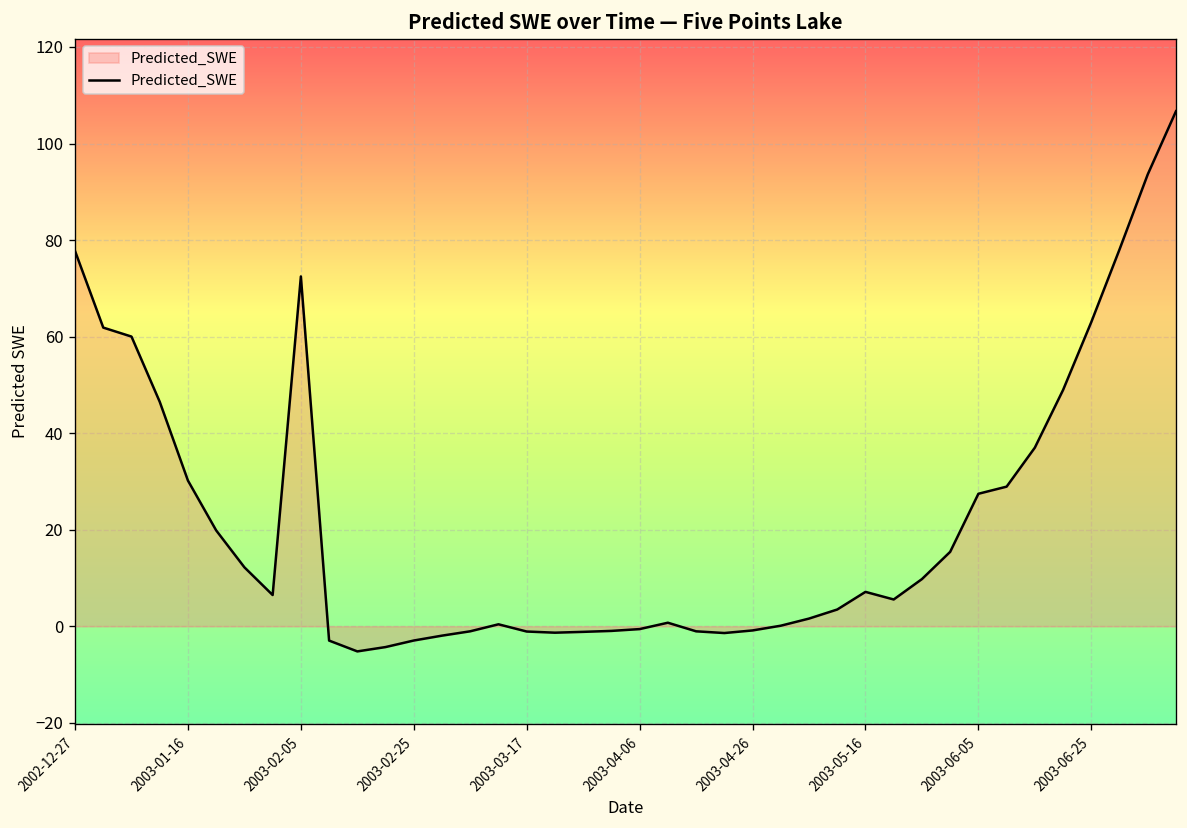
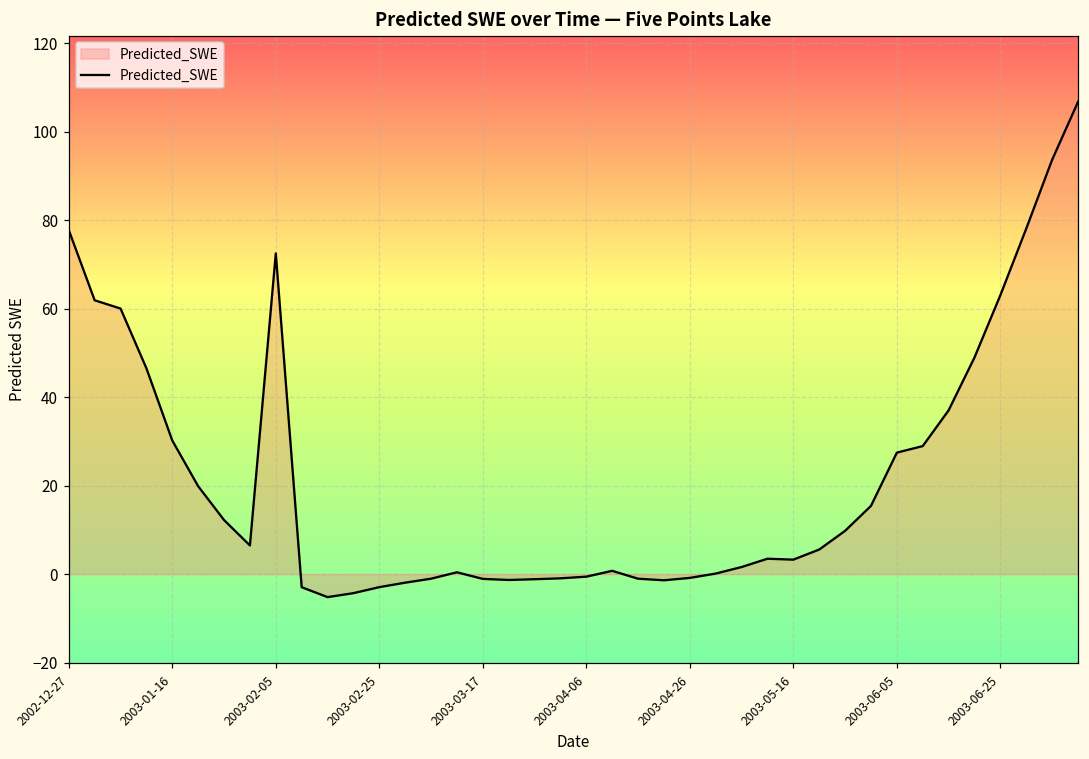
  {
    "Predicted_SWE": {
-     "2003-05-16": 7
+     "2003-05-16": 3
    }
  }
